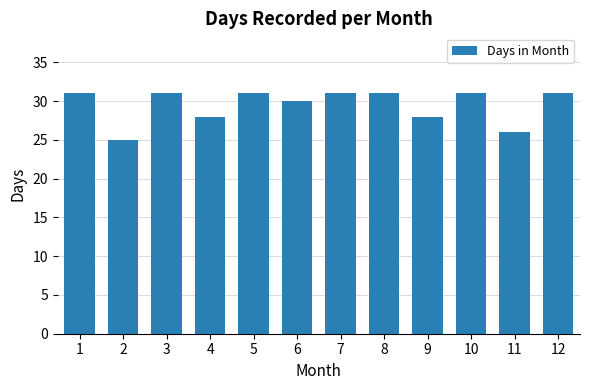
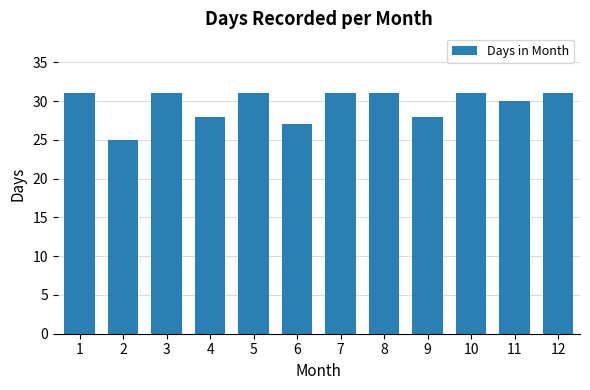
  {
    "1": 31,
    "2": 25,
    "3": 31,
    "4": 28,
    "5": 31,
-   "6": 30,
+   "6": 27,
    "7": 31,
    "8": 31,
    "9": 28,
    "10": 31,
-   "11": 26,
+   "11": 30,
    "12": 31
  }
